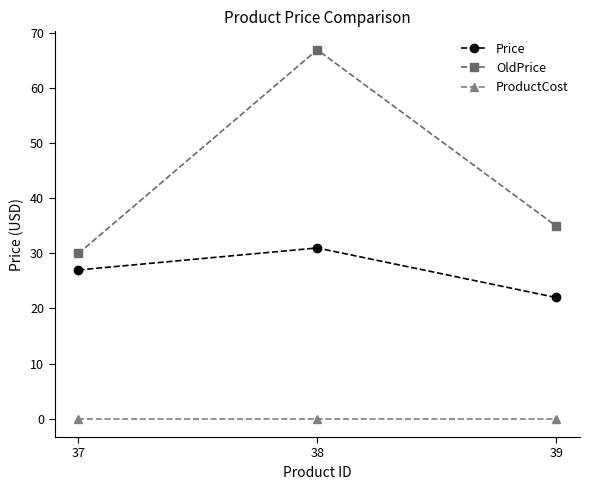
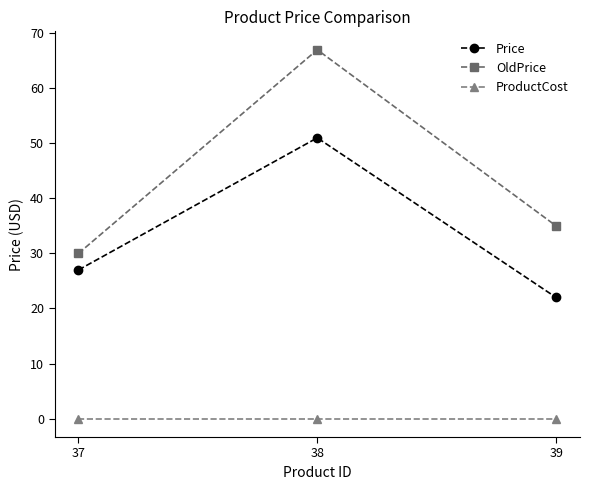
  {
    "Price": {
      "37": 27,
-     "38": 31,
+     "38": 51,
      "39": 22
    }
  }
